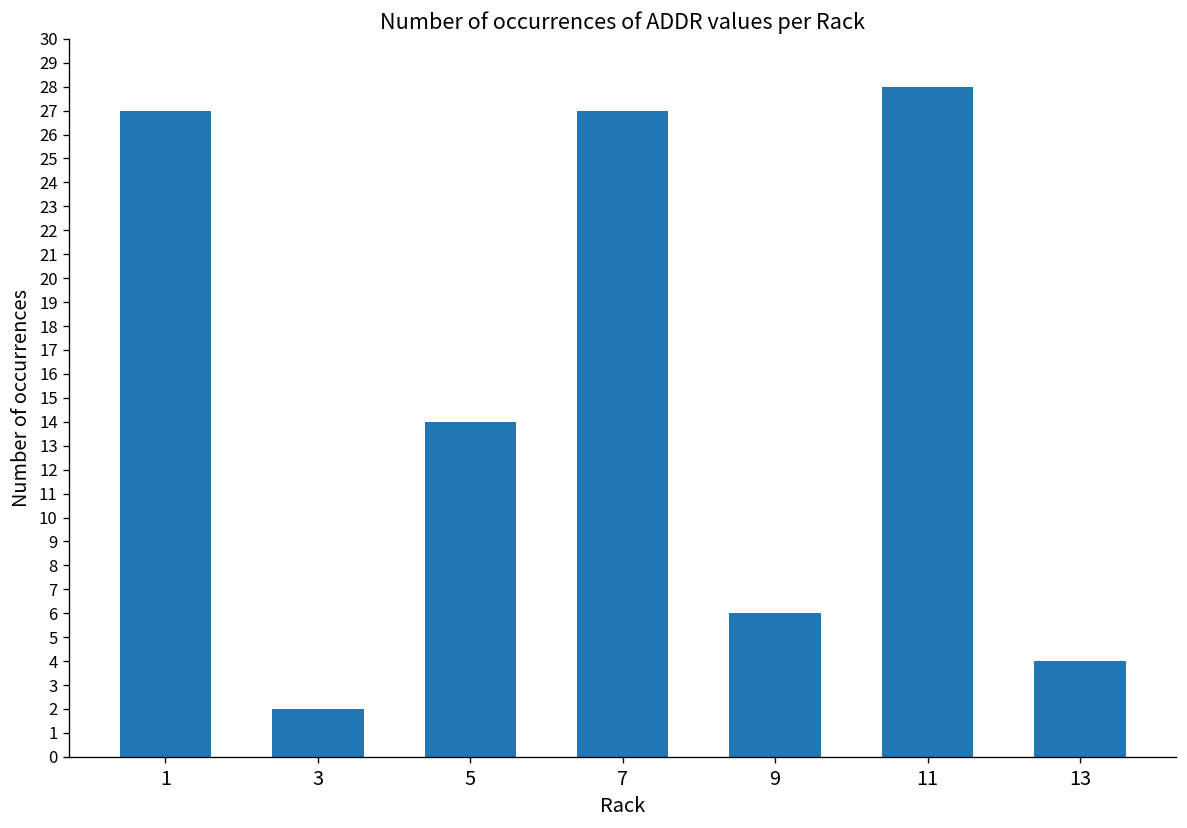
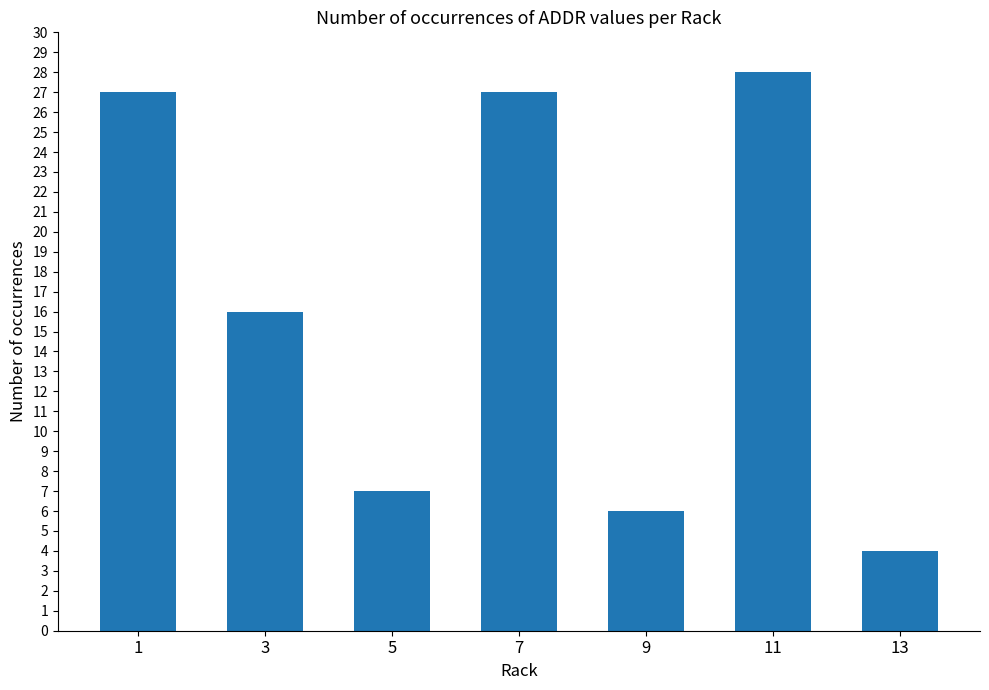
  {
    "1": 27,
-   "3": 2,
-   "5": 14,
+   "3": 16,
+   "5": 7,
    "7": 27,
    "9": 6,
    "11": 28,
    "13": 4
  }
